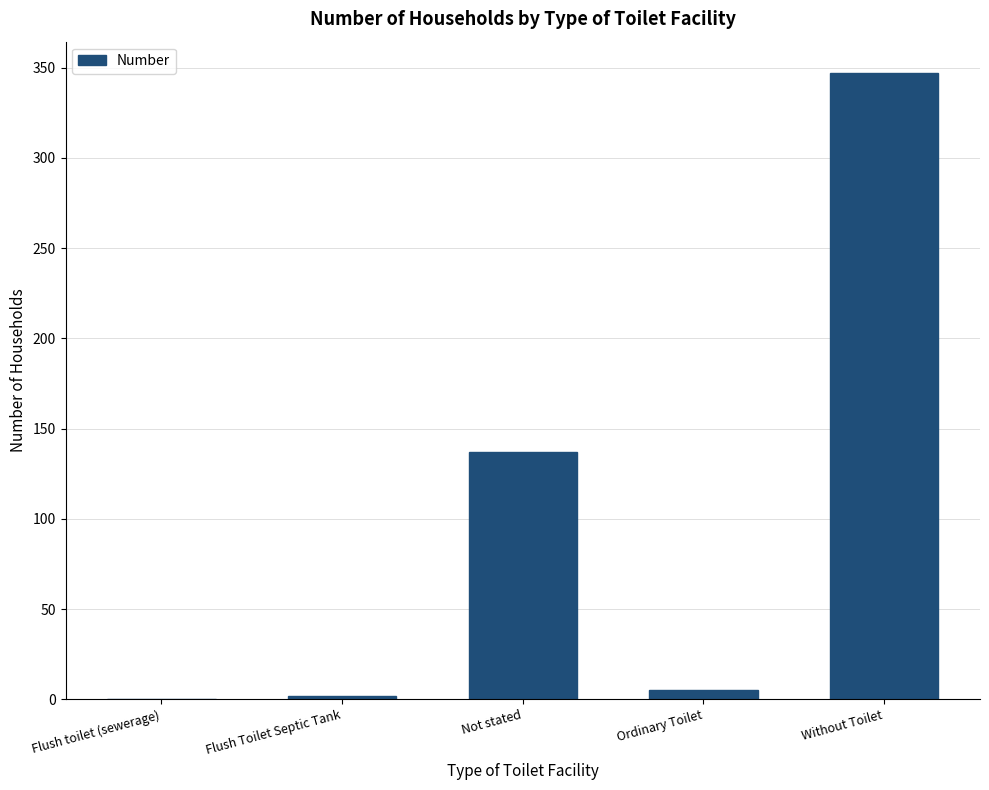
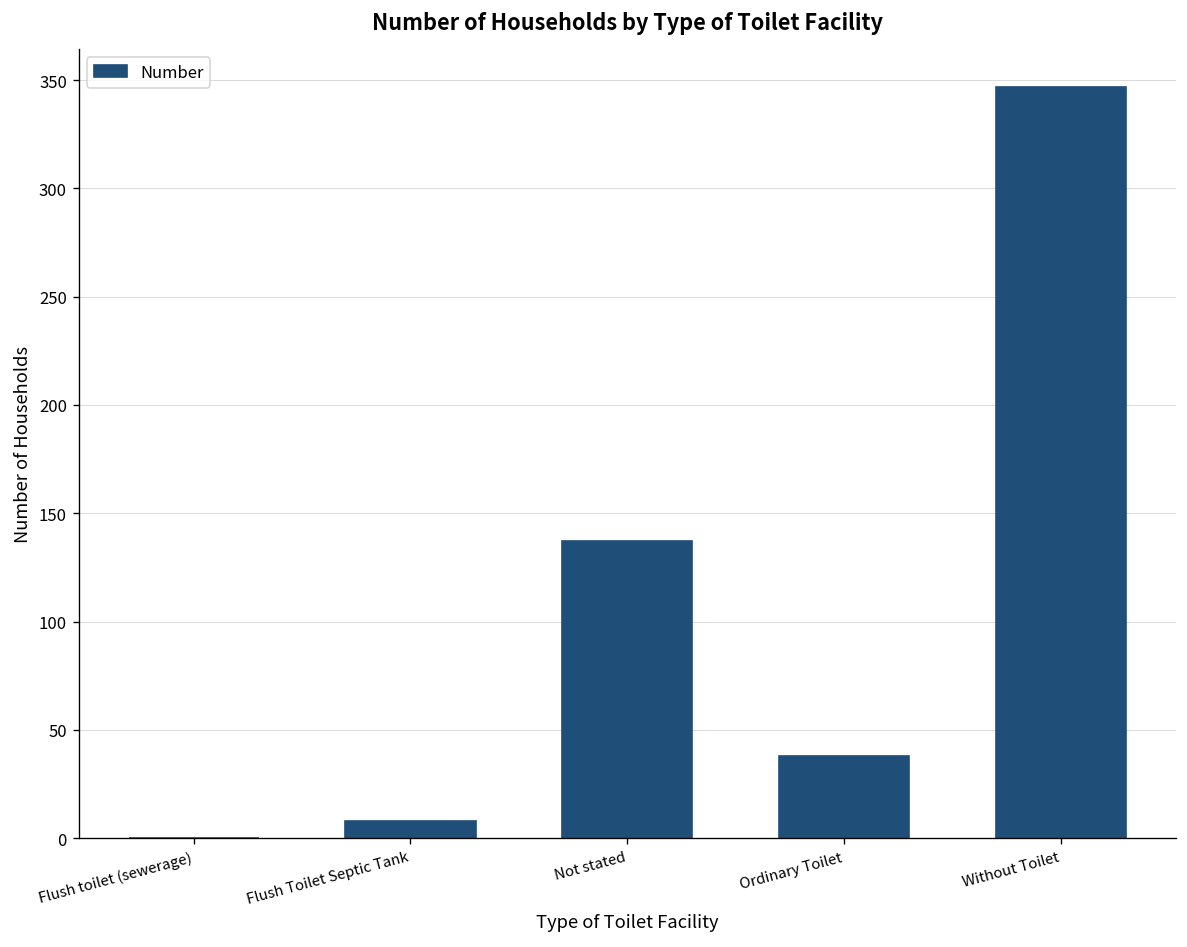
  {
    "Flush toilet (sewerage)": 0,
-   "Flush Toilet Septic Tank": 2,
+   "Flush Toilet Septic Tank": 8,
    "Not stated": 137,
-   "Ordinary Toilet": 5,
+   "Ordinary Toilet": 38,
    "Without Toilet": 347
  }
